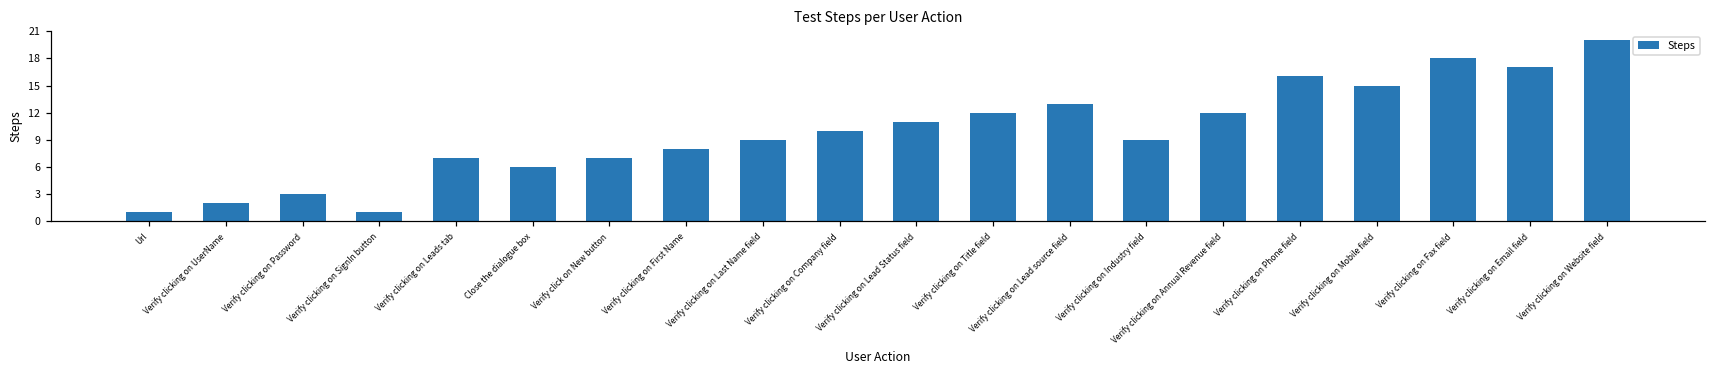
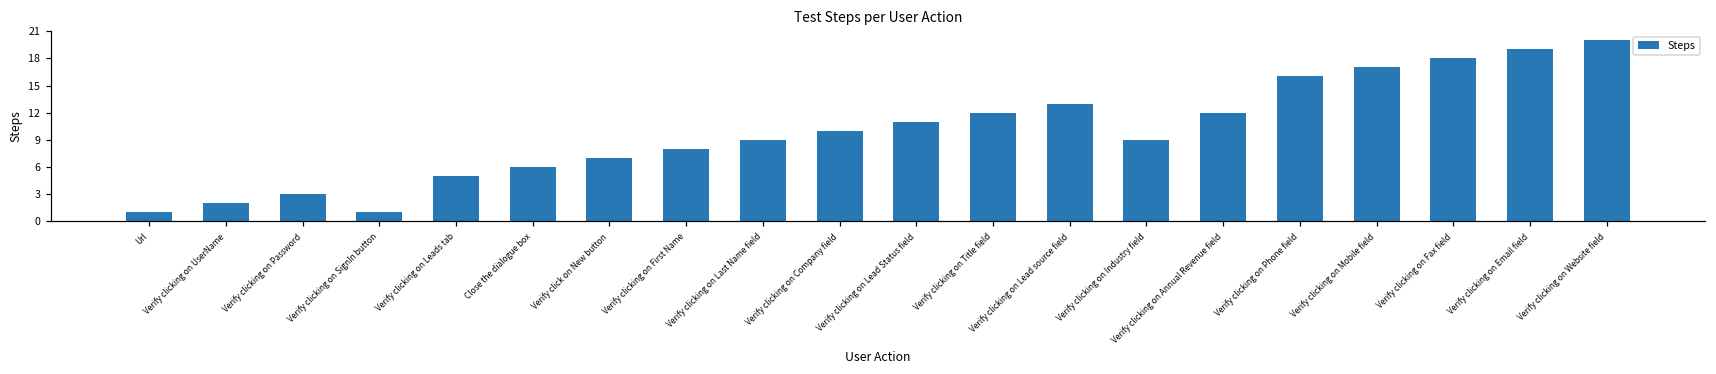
  {
    "Url": 1,
    "Verify clicking on UserName": 2,
    "Verify clicking on Password": 3,
    "Verify clicking on SignIn button": 1,
-   "Verify clicking on Leads tab": 7,
+   "Verify clicking on Leads tab": 5,
    "Close the dialogue box": 6,
    "Verify click on New button": 7,
    "Verify clicking on First Name": 8,
    "Verify clicking on Last Name field": 9,
    "Verify clicking on Company field": 10,
    "Verify clicking on Lead Status field": 11,
    "Verify clicking on Title field": 12,
    "Verify clicking on Lead source field": 13,
    "Verify clicking on Industry field": 9,
    "Verify clicking on Annual Revenue field": 12,
    "Verify clicking on Phone field": 16,
-   "Verify clicking on Mobile field": 15,
+   "Verify clicking on Mobile field": 17,
    "Verify clicking on Fax field": 18,
-   "Verify clicking on Email field": 17,
+   "Verify clicking on Email field": 19,
    "Verify clicking on Website field": 20
  }
